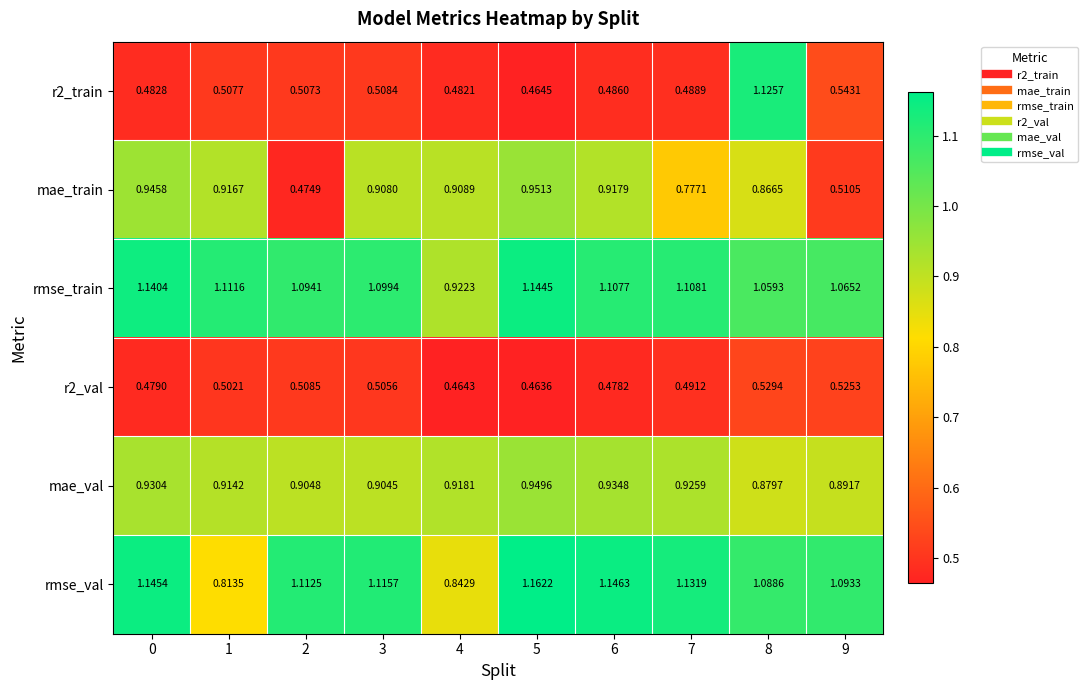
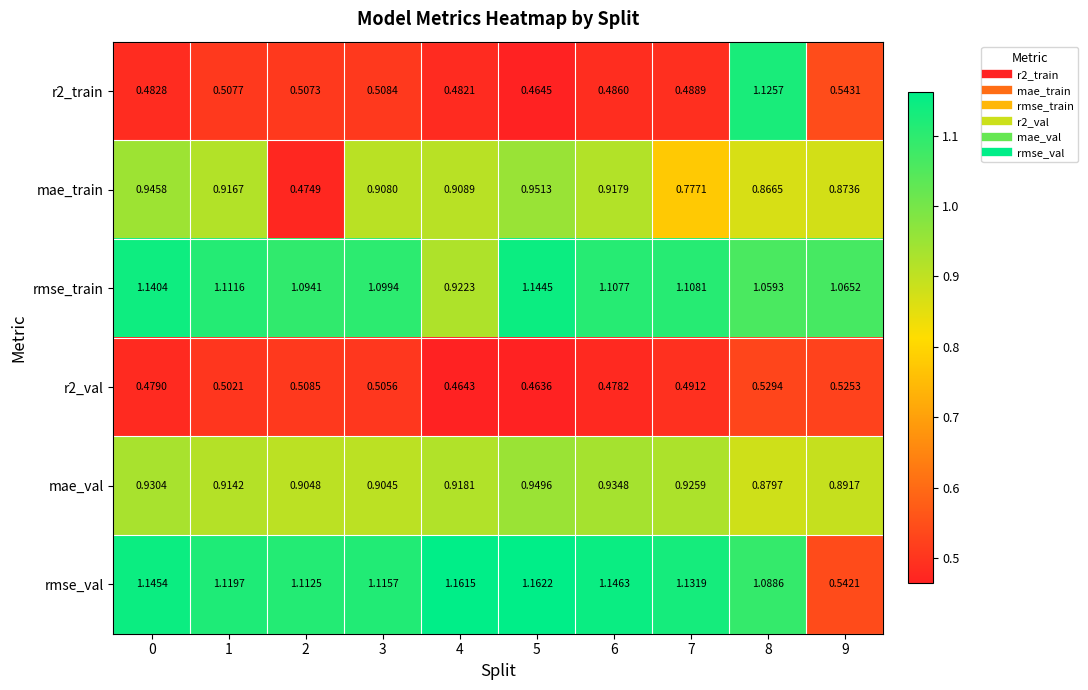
  {
    "r2_train": {
      "0": 0.4828,
      "1": 0.5077,
      "2": 0.5073,
      "3": 0.5084,
      "4": 0.4821,
      "5": 0.4645,
      "6": 0.4860,
      "7": 0.4889,
      "8": 1.1257,
      "9": 0.5431
    },
    "mae_train": {
      "0": 0.9458,
      "1": 0.9167,
      "2": 0.4749,
      "3": 0.9080,
      "4": 0.9089,
      "5": 0.9513,
      "6": 0.9179,
      "7": 0.7771,
      "8": 0.8665,
-     "9": 0.5105
+     "9": 0.8736
    },
    "rmse_train": {
      "0": 1.1404,
      "1": 1.1116,
      "2": 1.0941,
      "3": 1.0994,
      "4": 0.9223,
      "5": 1.1445,
      "6": 1.1077,
      "7": 1.1081,
      "8": 1.0593,
      "9": 1.0652
    },
    "r2_val": {
      "0": 0.4790,
      "1": 0.5021,
      "2": 0.5085,
      "3": 0.5056,
      "4": 0.4643,
      "5": 0.4636,
      "6": 0.4782,
      "7": 0.4912,
      "8": 0.5294,
      "9": 0.5253
    },
    "mae_val": {
      "0": 0.9304,
      "1": 0.9142,
      "2": 0.9048,
      "3": 0.9045,
      "4": 0.9181,
      "5": 0.9496,
      "6": 0.9348,
      "7": 0.9259,
      "8": 0.8797,
      "9": 0.8917
    },
    "rmse_val": {
      "0": 1.1454,
-     "1": 0.8135,
+     "1": 1.1197,
      "2": 1.1125,
      "3": 1.1157,
-     "4": 0.8429,
+     "4": 1.1615,
      "5": 1.1622,
      "6": 1.1463,
      "7": 1.1319,
      "8": 1.0886,
-     "9": 1.0933
+     "9": 0.5421
    }
  }
